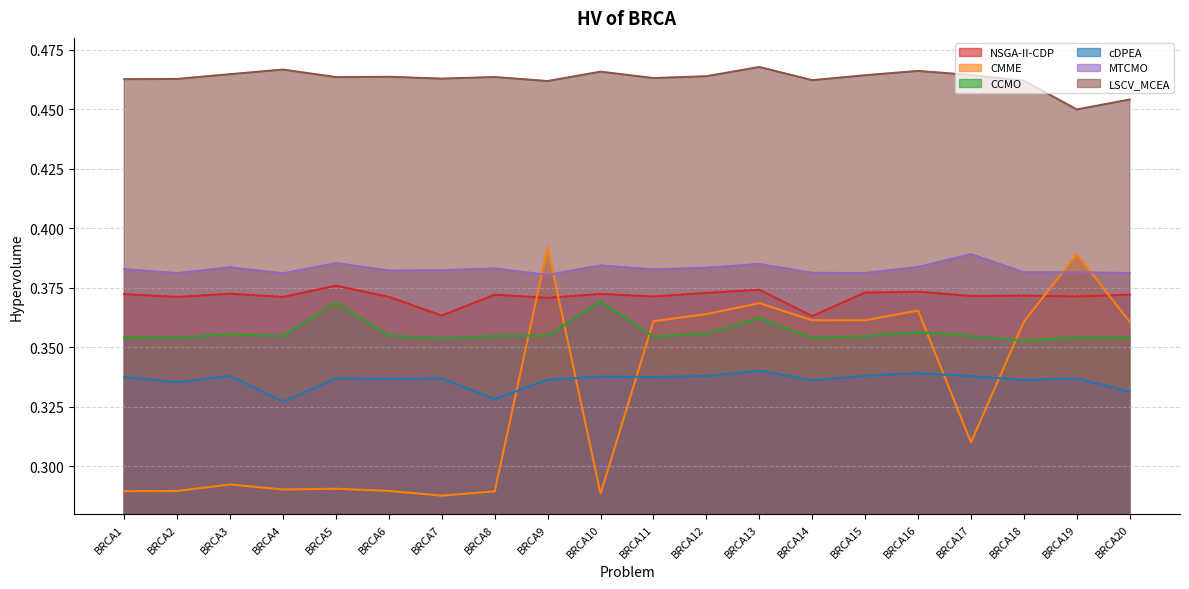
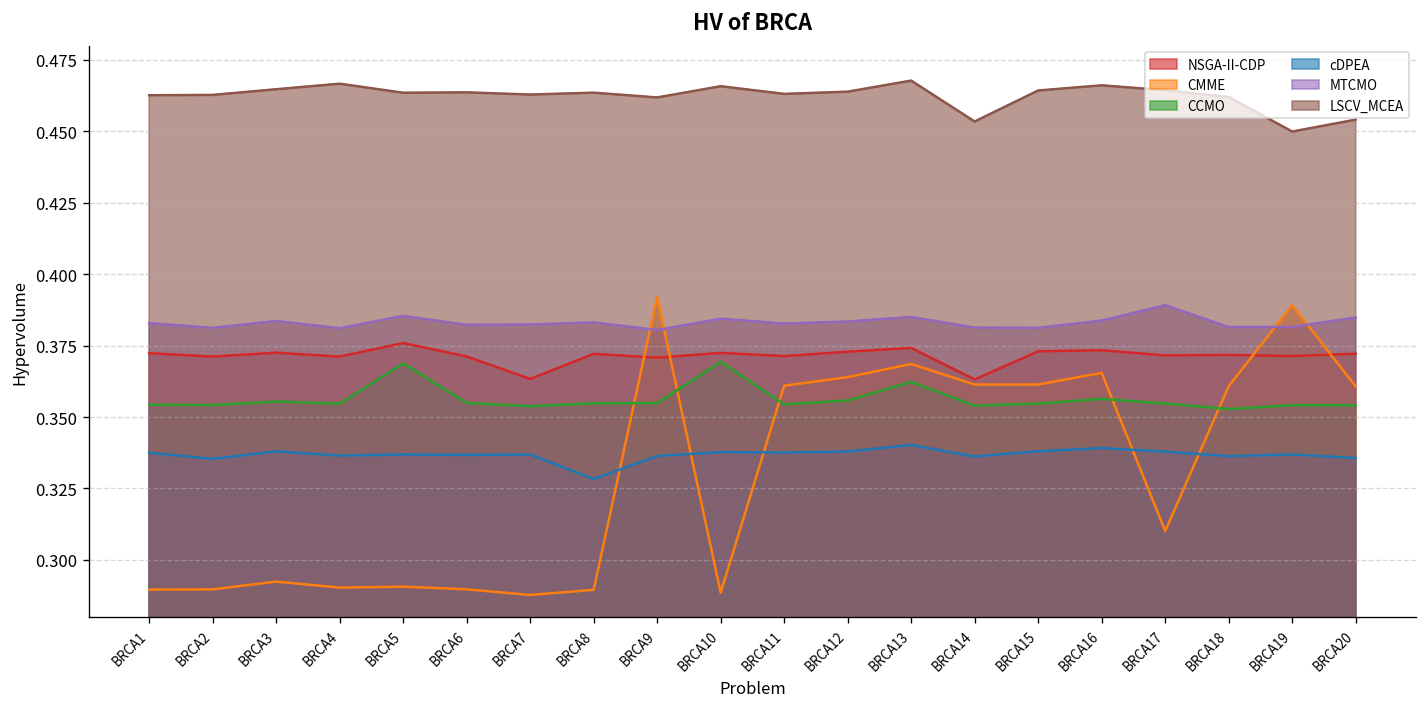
  {
    "NSGA-II-CDP": {
      "BRCA1": 0.372,
      "BRCA2": 0.371,
      "BRCA3": 0.373,
      "BRCA4": 0.371,
      "BRCA5": 0.376,
      "BRCA6": 0.371,
      "BRCA7": 0.363,
      "BRCA8": 0.372,
      "BRCA9": 0.371,
      "BRCA10": 0.372,
      "BRCA11": 0.371,
      "BRCA12": 0.373,
      "BRCA13": 0.374,
      "BRCA14": 0.363,
      "BRCA15": 0.373,
      "BRCA16": 0.373,
      "BRCA17": 0.372,
      "BRCA18": 0.372,
      "BRCA19": 0.371,
      "BRCA20": 0.372
    },
    "CMME": {
      "BRCA1": 0.290,
      "BRCA2": 0.290,
      "BRCA3": 0.292,
      "BRCA4": 0.290,
      "BRCA5": 0.291,
      "BRCA6": 0.290,
      "BRCA7": 0.288,
      "BRCA8": 0.290,
      "BRCA9": 0.392,
      "BRCA10": 0.289,
      "BRCA11": 0.361,
      "BRCA12": 0.364,
      "BRCA13": 0.369,
      "BRCA14": 0.361,
      "BRCA15": 0.361,
      "BRCA16": 0.365,
      "BRCA17": 0.310,
      "BRCA18": 0.361,
      "BRCA19": 0.389,
      "BRCA20": 0.361
    },
    "CCMO": {
      "BRCA1": 0.354,
      "BRCA2": 0.354,
      "BRCA3": 0.355,
      "BRCA4": 0.355,
      "BRCA5": 0.369,
      "BRCA6": 0.355,
      "BRCA7": 0.354,
      "BRCA8": 0.355,
      "BRCA9": 0.355,
      "BRCA10": 0.369,
      "BRCA11": 0.354,
      "BRCA12": 0.356,
      "BRCA13": 0.362,
      "BRCA14": 0.354,
      "BRCA15": 0.355,
      "BRCA16": 0.356,
      "BRCA17": 0.355,
      "BRCA18": 0.353,
      "BRCA19": 0.354,
      "BRCA20": 0.354
    },
    "cDPEA": {
      "BRCA1": 0.337,
      "BRCA2": 0.335,
      "BRCA3": 0.338,
-     "BRCA4": 0.327,
+     "BRCA4": 0.337,
      "BRCA5": 0.337,
      "BRCA6": 0.337,
      "BRCA7": 0.337,
      "BRCA8": 0.328,
      "BRCA9": 0.336,
      "BRCA10": 0.338,
      "BRCA11": 0.338,
      "BRCA12": 0.338,
      "BRCA13": 0.340,
      "BRCA14": 0.336,
      "BRCA15": 0.338,
      "BRCA16": 0.339,
      "BRCA17": 0.338,
      "BRCA18": 0.336,
      "BRCA19": 0.337,
-     "BRCA20": 0.331
+     "BRCA20": 0.336
    },
    "MTCMO": {
      "BRCA1": 0.383,
      "BRCA2": 0.381,
      "BRCA3": 0.384,
      "BRCA4": 0.381,
      "BRCA5": 0.385,
      "BRCA6": 0.382,
      "BRCA7": 0.382,
      "BRCA8": 0.383,
      "BRCA9": 0.380,
      "BRCA10": 0.384,
      "BRCA11": 0.383,
      "BRCA12": 0.383,
      "BRCA13": 0.385,
      "BRCA14": 0.381,
      "BRCA15": 0.381,
      "BRCA16": 0.384,
      "BRCA17": 0.389,
      "BRCA18": 0.382,
      "BRCA19": 0.382,
-     "BRCA20": 0.381
+     "BRCA20": 0.385
    },
    "LSCV_MCEA": {
      "BRCA1": 0.463,
      "BRCA2": 0.463,
      "BRCA3": 0.465,
      "BRCA4": 0.467,
      "BRCA5": 0.464,
      "BRCA6": 0.464,
      "BRCA7": 0.463,
      "BRCA8": 0.464,
      "BRCA9": 0.462,
      "BRCA10": 0.466,
      "BRCA11": 0.463,
      "BRCA12": 0.464,
      "BRCA13": 0.468,
-     "BRCA14": 0.462,
+     "BRCA14": 0.453,
      "BRCA15": 0.464,
      "BRCA16": 0.466,
      "BRCA19": 0.450,
      "BRCA20": 0.454
    }
  }
